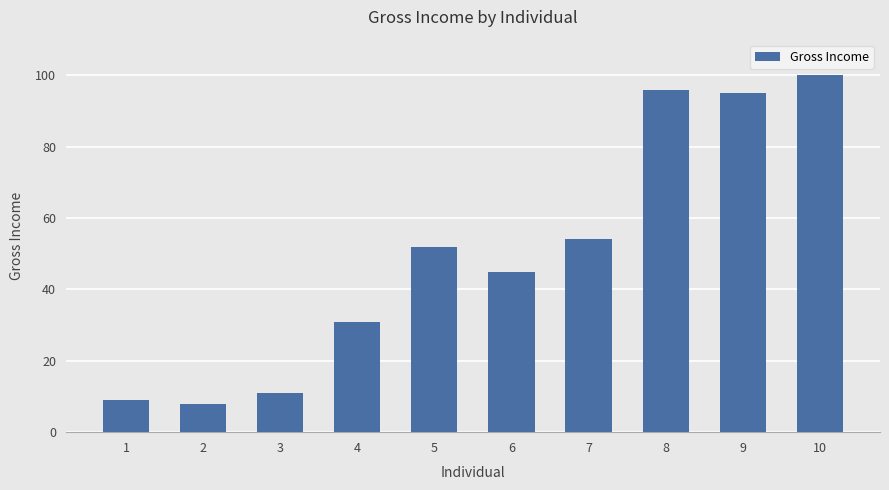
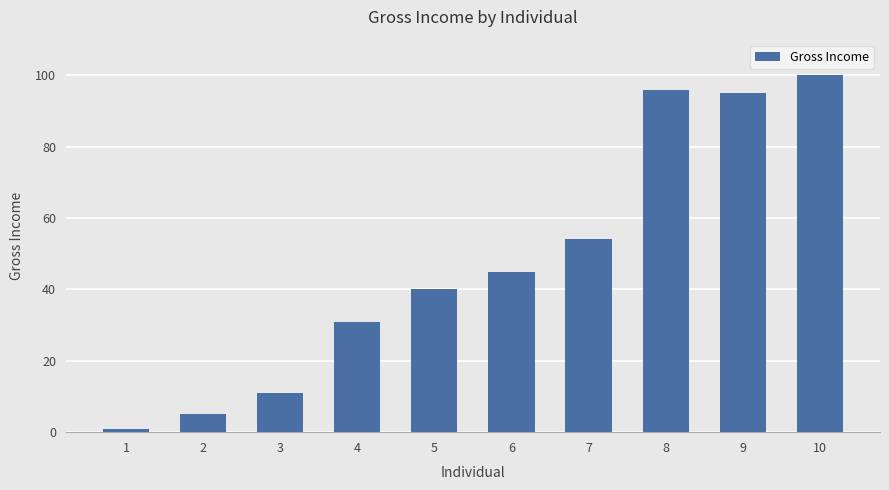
  {
-   "1": 9,
-   "2": 8,
+   "1": 1,
+   "2": 5,
    "3": 11,
    "4": 31,
-   "5": 52,
+   "5": 40,
    "6": 45,
    "7": 54,
    "8": 96,
    "9": 95,
    "10": 100
  }
